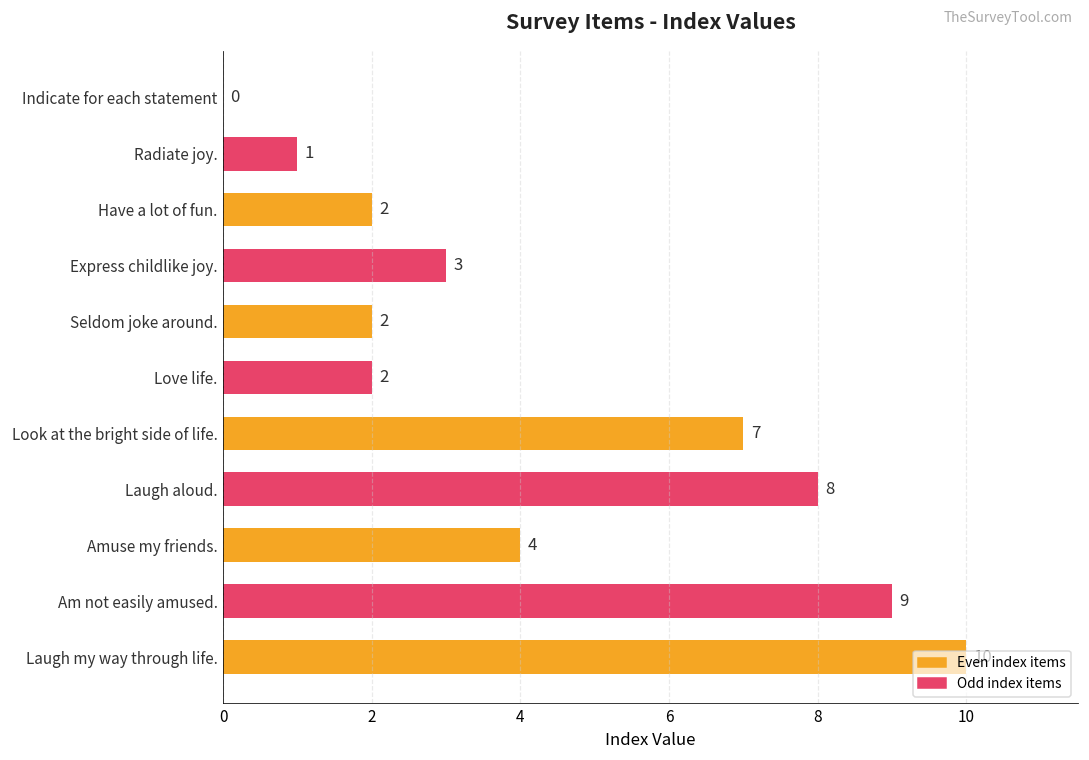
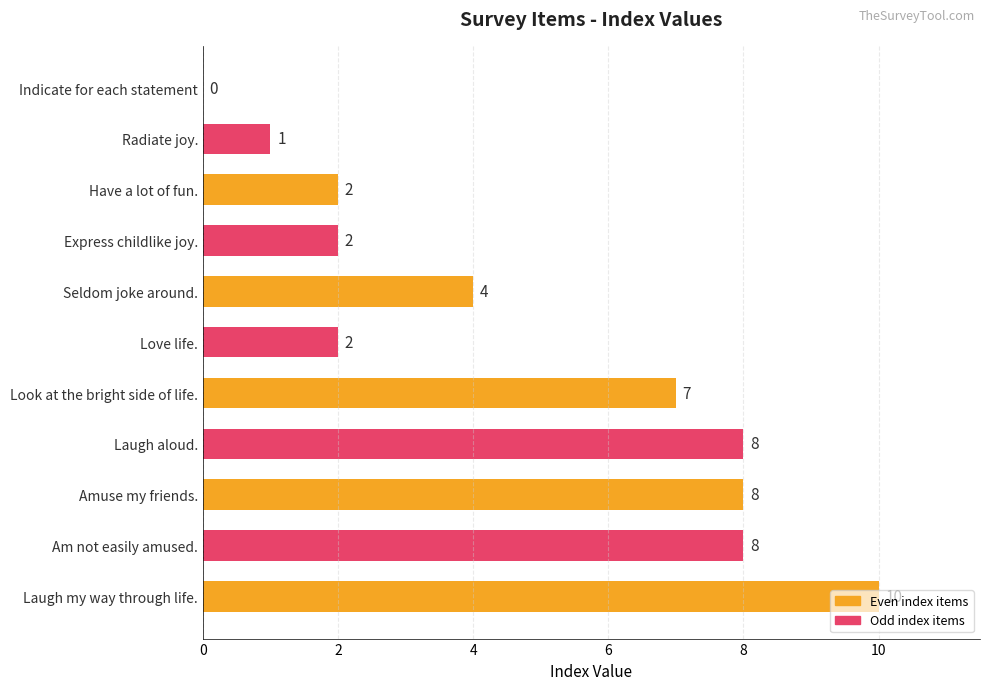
  {
    "Indicate for each statement": 0,
    "Radiate joy.": 1,
    "Have a lot of fun.": 2,
-   "Express childlike joy.": 3,
-   "Seldom joke around.": 2,
+   "Express childlike joy.": 2,
+   "Seldom joke around.": 4,
    "Love life.": 2,
    "Look at the bright side of life.": 7,
    "Laugh aloud.": 8,
-   "Amuse my friends.": 4,
-   "Am not easily amused.": 9
+   "Amuse my friends.": 8,
+   "Am not easily amused.": 8
  }
